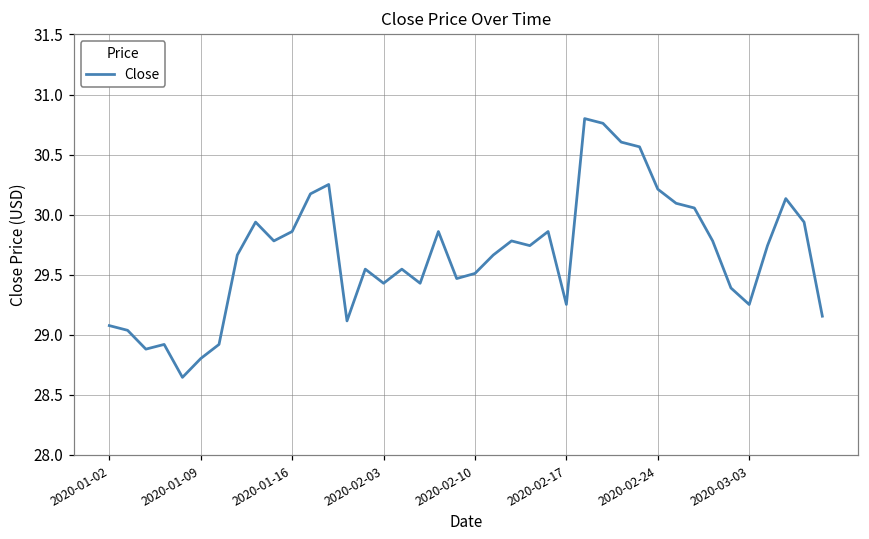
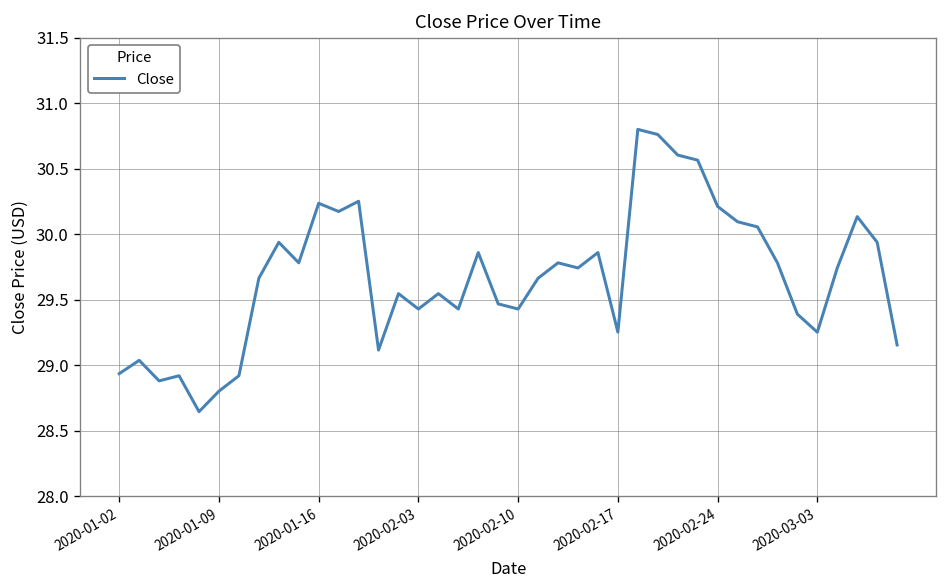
  {
-   "2020-01-02": 29.08,
+   "2020-01-02": 28.93,
    "2020-01-09": 28.80,
-   "2020-01-16": 29.86,
+   "2020-01-16": 30.24,
    "2020-02-03": 29.43,
-   "2020-02-10": 29.51,
+   "2020-02-10": 29.43,
    "2020-02-17": 29.25,
    "2020-02-24": 30.21,
    "2020-03-03": 29.25
  }
